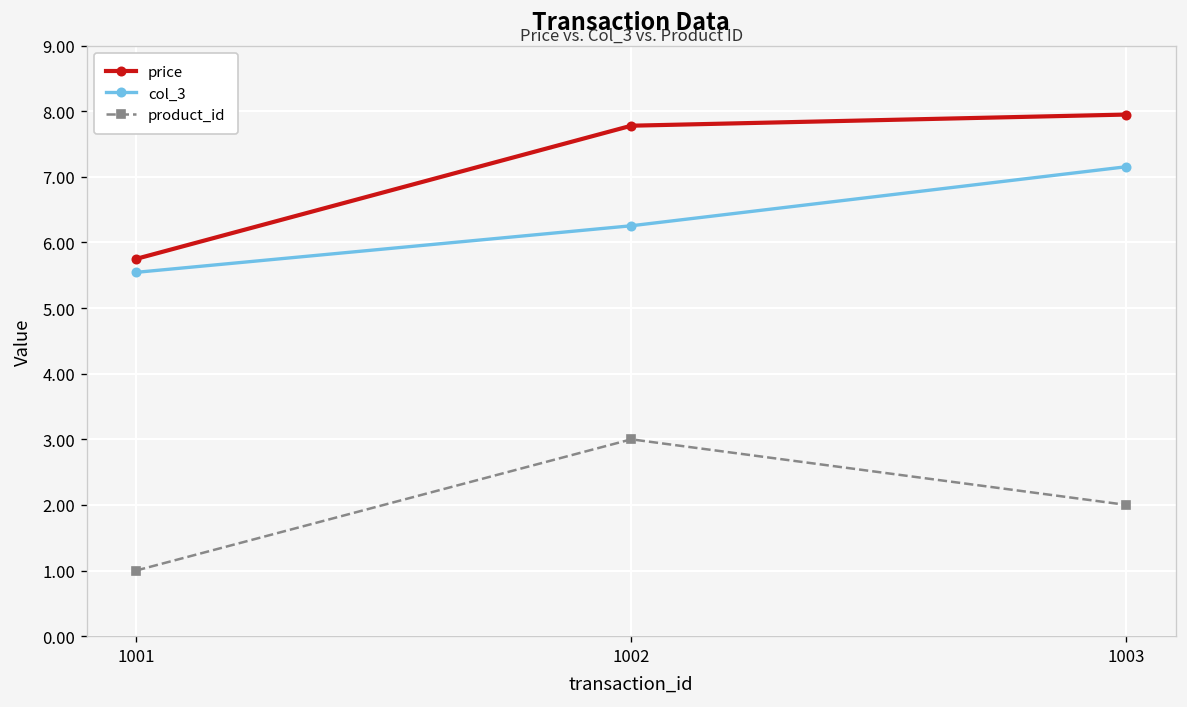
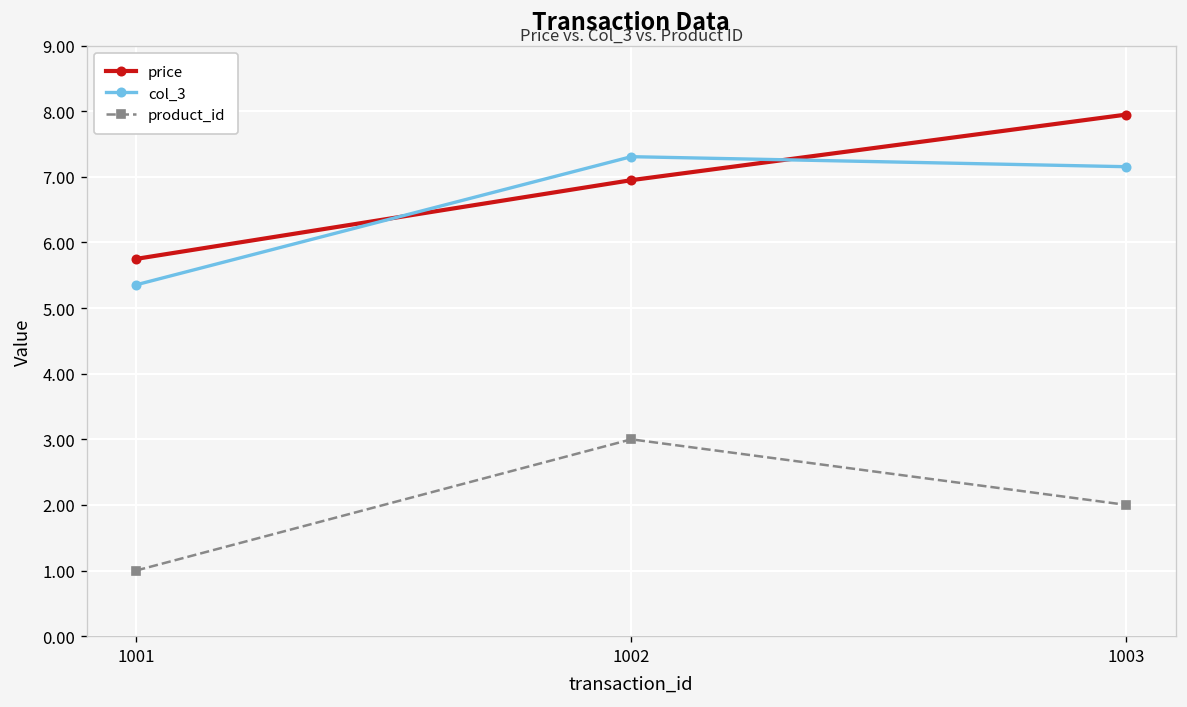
  {
    "price": {
      "1001": 5.8,
-     "1002": 7.8,
+     "1002": 7.0,
      "1003": 8.0
    },
    "col_3": {
-     "1001": 5.5,
-     "1002": 6.3,
+     "1001": 5.4,
+     "1002": 7.3,
      "1003": 7.2
    },
    "product_id": {
      "1001": 1.0,
      "1002": 3.0,
      "1003": 2.0
    }
  }
